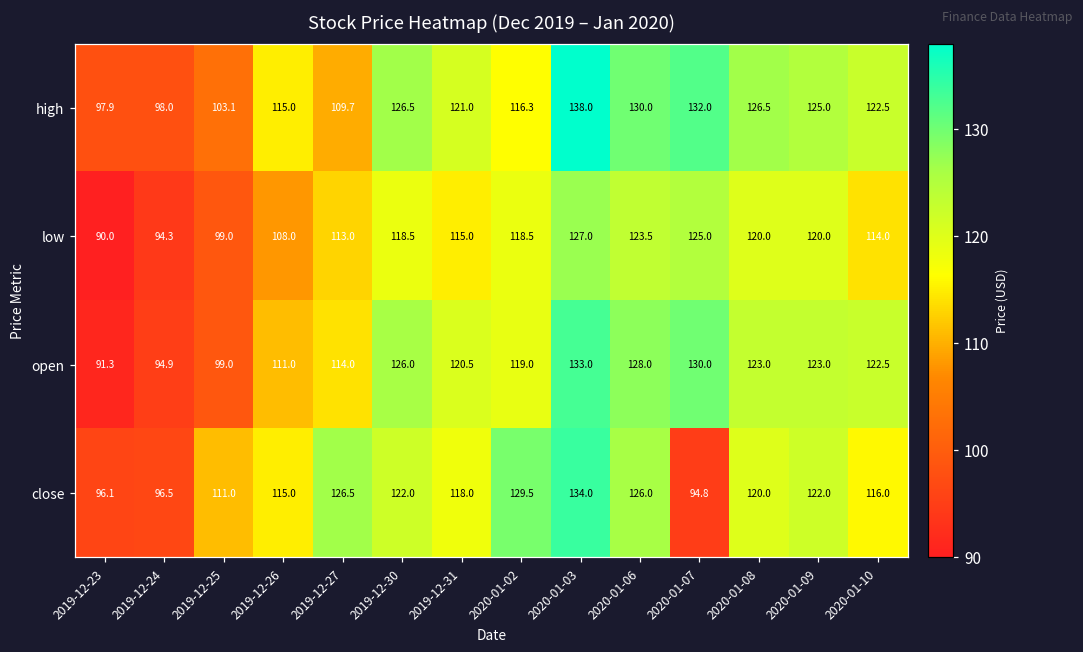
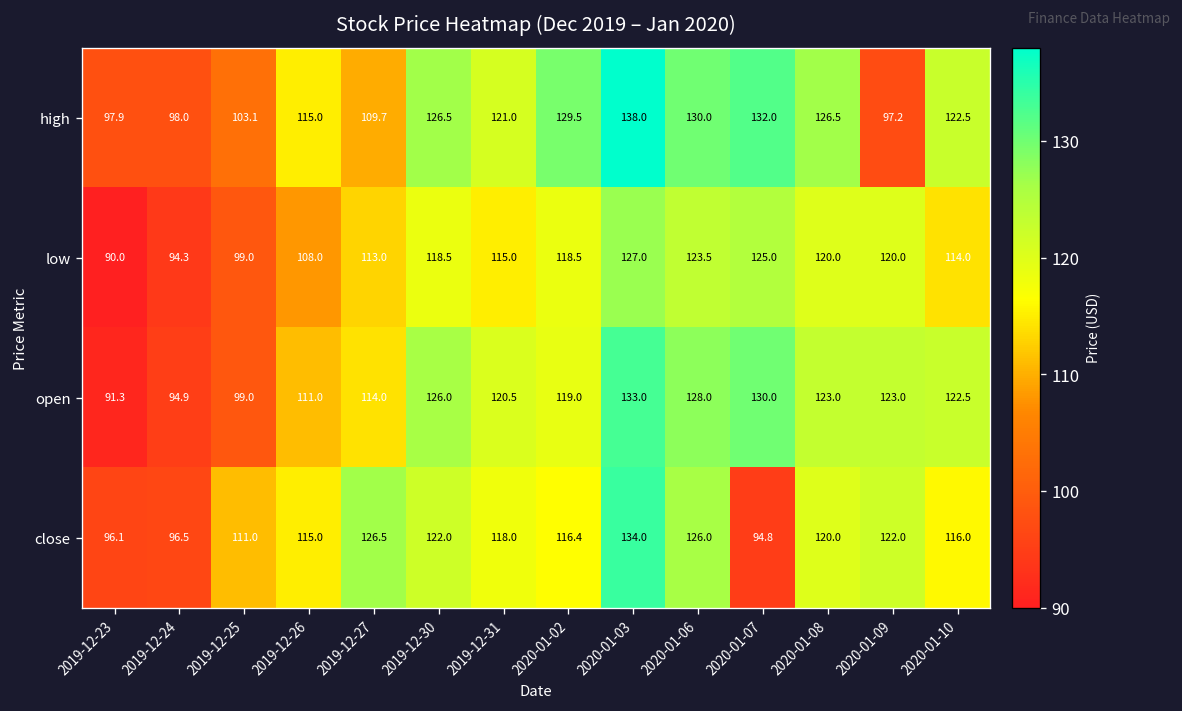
  {
    "high": {
      "2019-12-23": 97.9,
      "2019-12-24": 98.0,
      "2019-12-25": 103.1,
      "2019-12-26": 115.0,
      "2019-12-27": 109.7,
      "2019-12-30": 126.5,
      "2019-12-31": 121.0,
-     "2020-01-02": 116.3,
+     "2020-01-02": 129.5,
      "2020-01-03": 138.0,
      "2020-01-06": 130.0,
      "2020-01-07": 132.0,
      "2020-01-08": 126.5,
-     "2020-01-09": 125.0,
+     "2020-01-09": 97.2,
      "2020-01-10": 122.5
    },
    "low": {
      "2019-12-23": 90.0,
      "2019-12-24": 94.3,
      "2019-12-25": 99.0,
      "2019-12-26": 108.0,
      "2019-12-27": 113.0,
      "2019-12-30": 118.5,
      "2019-12-31": 115.0,
      "2020-01-02": 118.5,
      "2020-01-03": 127.0,
      "2020-01-06": 123.5,
      "2020-01-07": 125.0,
      "2020-01-08": 120.0,
      "2020-01-09": 120.0,
      "2020-01-10": 114.0
    },
    "open": {
      "2019-12-23": 91.3,
      "2019-12-24": 94.9,
      "2019-12-25": 99.0,
      "2019-12-26": 111.0,
      "2019-12-27": 114.0,
      "2019-12-30": 126.0,
      "2019-12-31": 120.5,
      "2020-01-02": 119.0,
      "2020-01-03": 133.0,
      "2020-01-06": 128.0,
      "2020-01-07": 130.0,
      "2020-01-08": 123.0,
      "2020-01-09": 123.0,
      "2020-01-10": 122.5
    },
    "close": {
      "2019-12-23": 96.1,
      "2019-12-24": 96.5,
      "2019-12-25": 111.0,
      "2019-12-26": 115.0,
      "2019-12-27": 126.5,
      "2019-12-30": 122.0,
      "2019-12-31": 118.0,
-     "2020-01-02": 129.5,
+     "2020-01-02": 116.4,
      "2020-01-03": 134.0,
      "2020-01-06": 126.0,
      "2020-01-07": 94.8,
      "2020-01-08": 120.0,
      "2020-01-09": 122.0,
      "2020-01-10": 116.0
    }
  }
